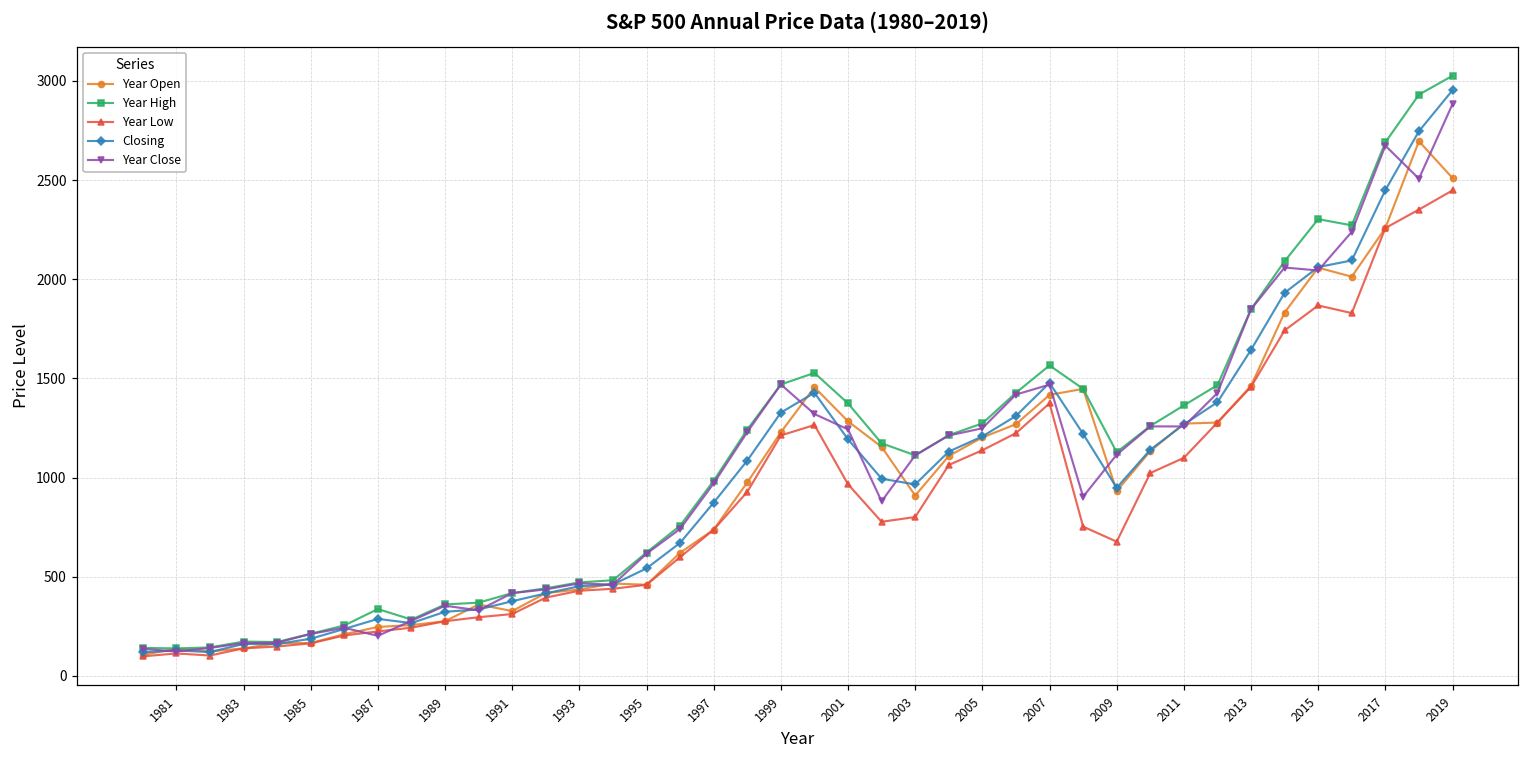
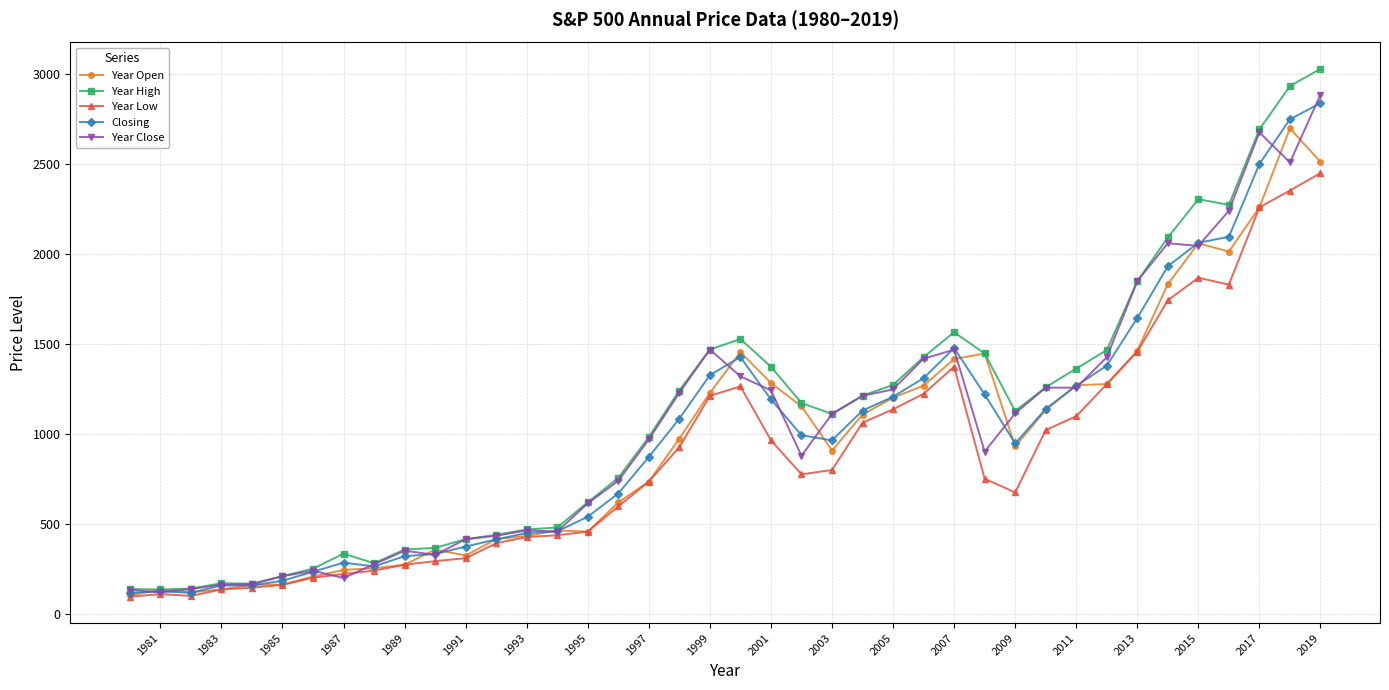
  {
    "Year High": {
      "1987": 340,
      "2001": 1370,
      "2005": 1270,
      "2007": 1570,
      "2011": 1360,
      "2015": 2300,
      "2017": 2690,
      "2019": 3030
    },
    "Closing": {
      "1985": 190,
      "1987": 290,
      "1989": 320,
      "1991": 380,
      "1993": 450,
      "1995": 540,
      "1997": 870,
      "1999": 1330,
      "2001": 1190,
      "2003": 970,
      "2009": 950,
      "2013": 1640,
-     "2017": 2450,
-     "2019": 2950
+     "2017": 2500,
+     "2019": 2840
    },
    "Year Close": {
      "1987": 200,
      "2001": 1240,
      "2005": 1250,
      "2015": 2040,
      "2017": 2670,
      "2019": 2880
    }
  }
